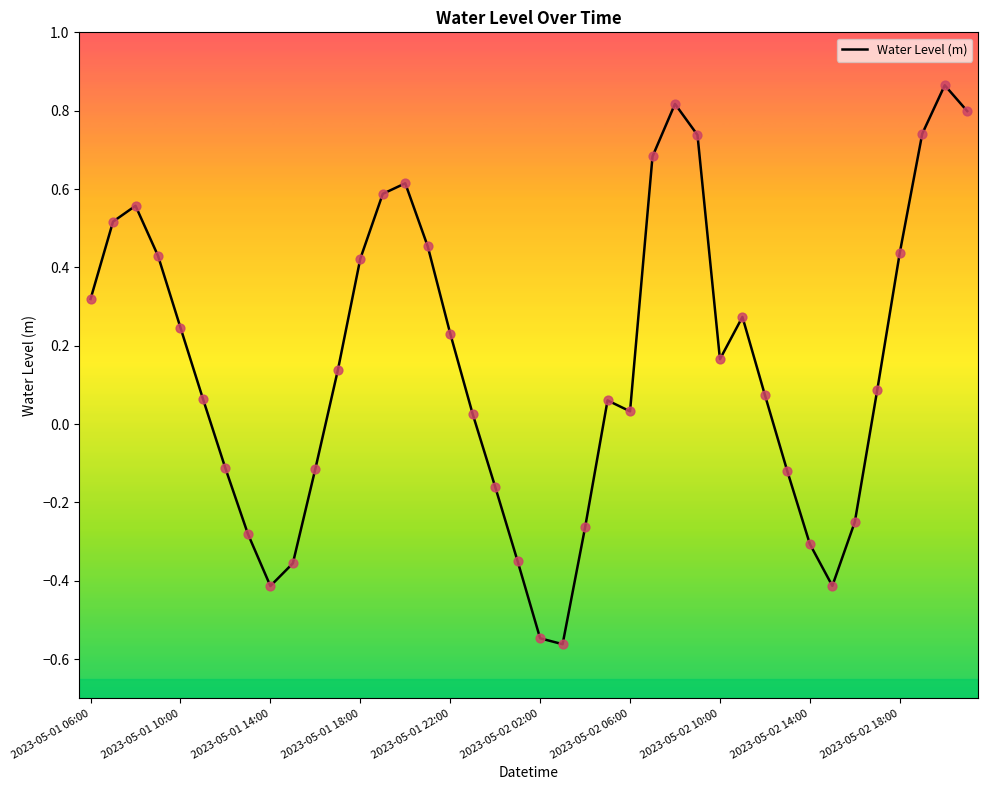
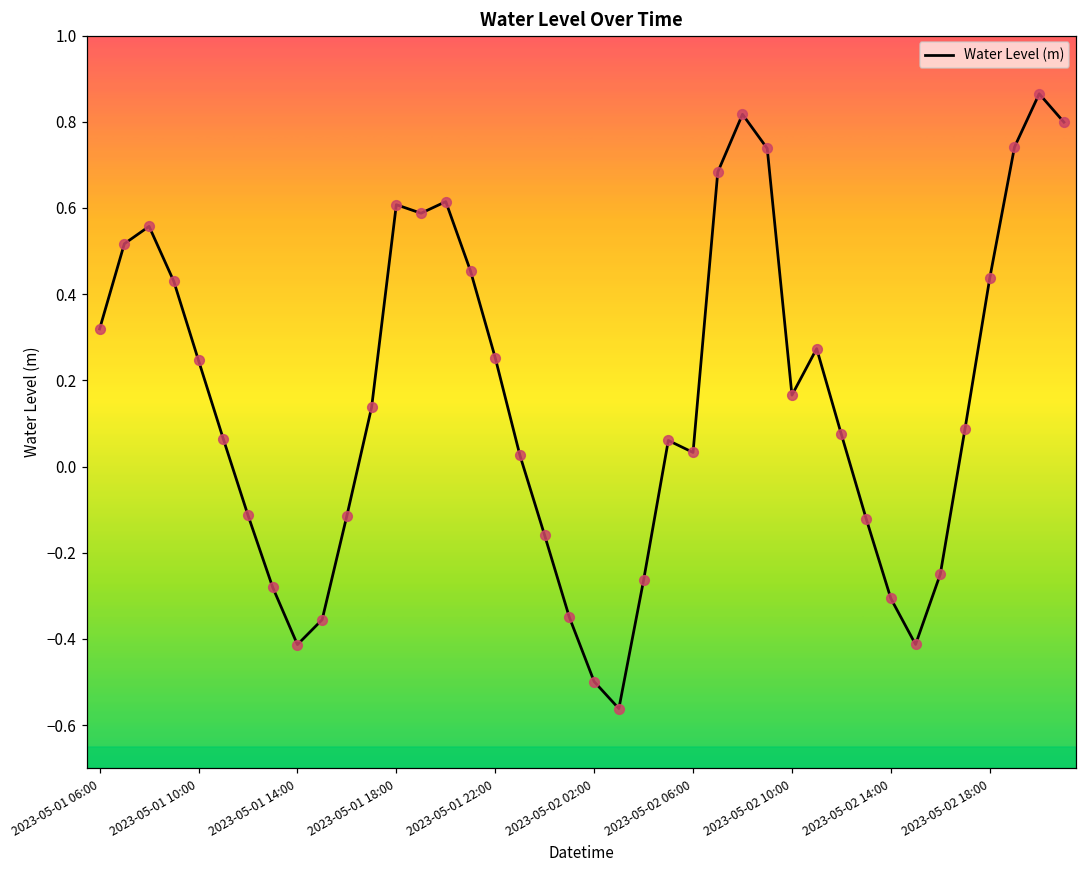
  {
    "2023-05-01 06:00": 0.32,
    "2023-05-01 10:00": 0.25,
    "2023-05-01 14:00": -0.41,
-   "2023-05-01 18:00": 0.42,
-   "2023-05-01 22:00": 0.23,
-   "2023-05-02 02:00": -0.55,
+   "2023-05-01 18:00": 0.61,
+   "2023-05-01 22:00": 0.25,
+   "2023-05-02 02:00": -0.50,
    "2023-05-02 06:00": 0.03,
    "2023-05-02 10:00": 0.17,
    "2023-05-02 14:00": -0.31,
    "2023-05-02 18:00": 0.44
  }
